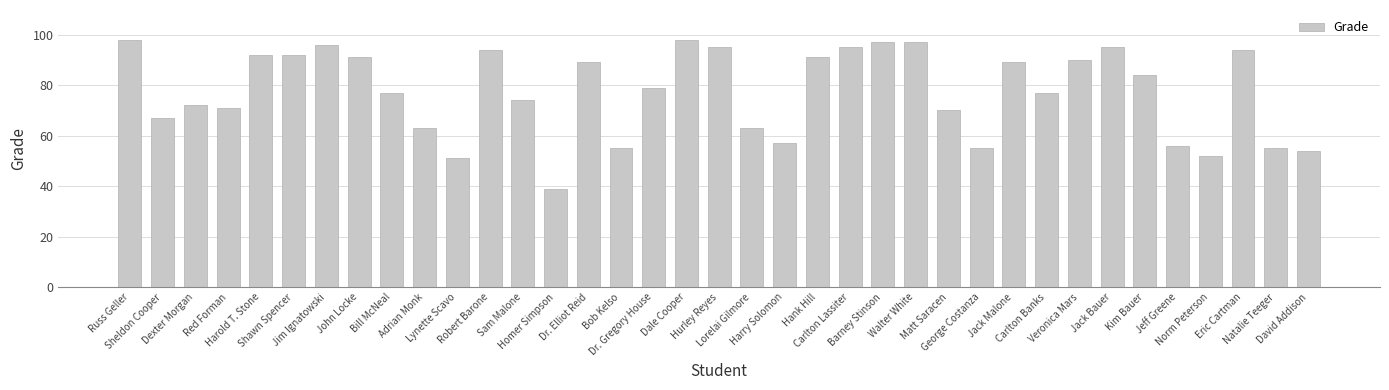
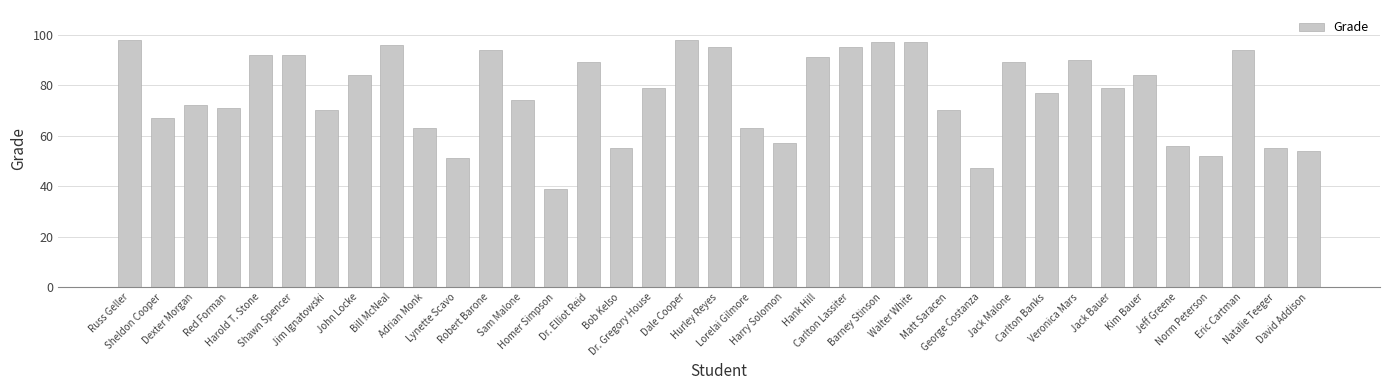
  {
    "Russ Geller": 98,
    "Sheldon Cooper": 67,
    "Dexter Morgan": 72,
    "Red Forman": 71,
    "Harold T. Stone": 92,
    "Shawn Spencer": 92,
-   "Jim Ignatowski": 96,
-   "John Locke": 91,
-   "Bill McNeal": 77,
+   "Jim Ignatowski": 70,
+   "John Locke": 84,
+   "Bill McNeal": 96,
    "Adrian Monk": 63,
    "Lynette Scavo": 51,
    "Robert Barone": 94,
    "Sam Malone": 74,
    "Homer Simpson": 39,
    "Dr. Elliot Reid": 89,
    "Bob Kelso": 55,
    "Dr. Gregory House": 79,
    "Dale Cooper": 98,
    "Hurley Reyes": 95,
    "Lorelai Gilmore": 63,
    "Harry Solomon": 57,
    "Hank Hill": 91,
    "Carlton Lassiter": 95,
    "Barney Stinson": 97,
    "Walter White": 97,
    "Matt Saracen": 70,
-   "George Costanza": 55,
+   "George Costanza": 47,
    "Jack Malone": 89,
    "Carlton Banks": 77,
    "Veronica Mars": 90,
-   "Jack Bauer": 95,
+   "Jack Bauer": 79,
    "Kim Bauer": 84,
    "Jeff Greene": 56,
    "Norm Peterson": 52,
    "Eric Cartman": 94,
    "Natalie Teeger": 55,
    "David Addison": 54
  }
